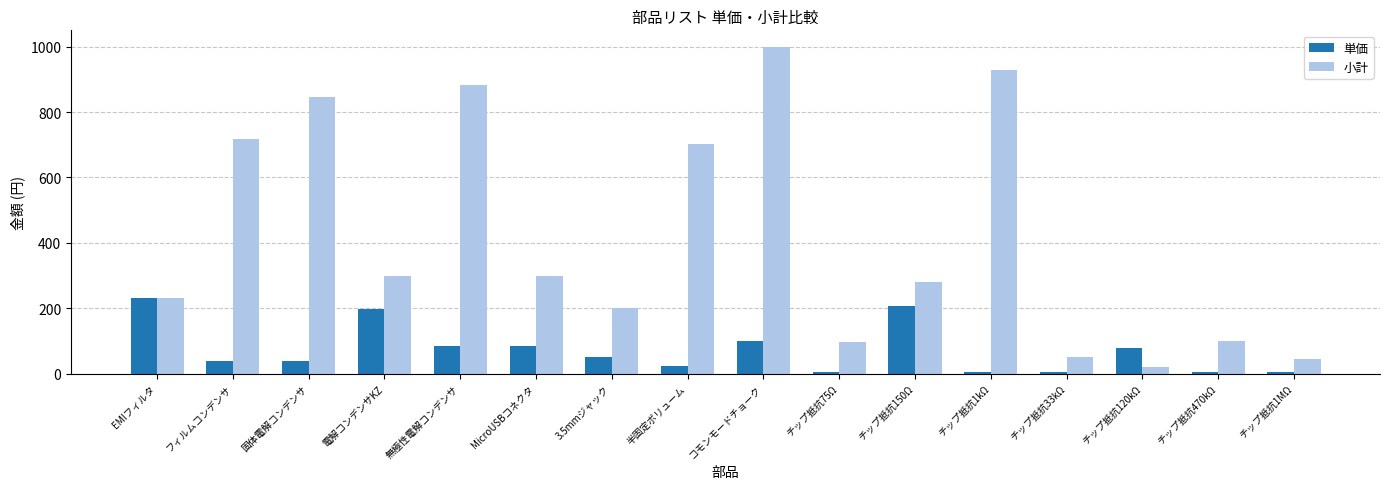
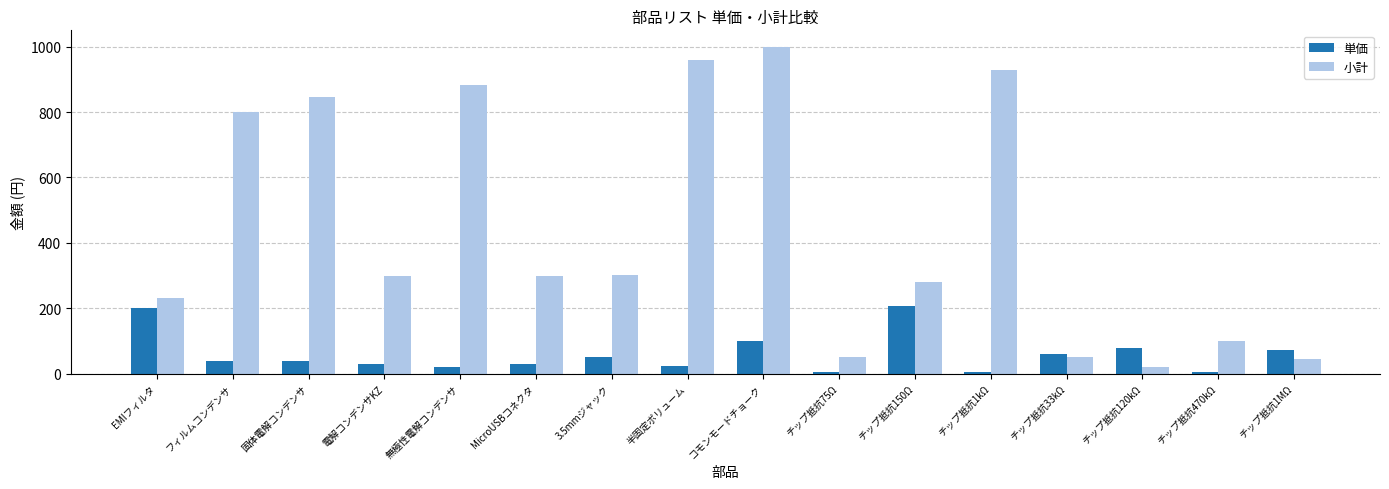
  {
    "単価": {
-     "EMIフィルタ": 230,
+     "EMIフィルタ": 200,
      "フィルムコンデンサ": 40,
      "固体電解コンデンサ": 40,
-     "電解コンデンサKZ": 200,
-     "無極性電解コンデンサ": 90,
-     "MicroUSBコネクタ": 80,
+     "電解コンデンサKZ": 30,
+     "無極性電解コンデンサ": 20,
+     "MicroUSBコネクタ": 30,
      "3.5mmジャック": 50,
      "半固定ボリューム": 30,
      "コモンモードチョーク": 100,
      "チップ抵抗150Ω": 210,
-     "チップ抵抗33kΩ": 10,
+     "チップ抵抗33kΩ": 60,
      "チップ抵抗120kΩ": 80,
-     "チップ抵抗1MΩ": 10
+     "チップ抵抗1MΩ": 70
    },
    "小計": {
      "EMIフィルタ": 230,
-     "フィルムコンデンサ": 720,
+     "フィルムコンデンサ": 800,
      "固体電解コンデンサ": 850,
      "電解コンデンサKZ": 300,
      "無極性電解コンデンサ": 880,
      "MicroUSBコネクタ": 300,
-     "3.5mmジャック": 200,
-     "半固定ボリューム": 700,
+     "3.5mmジャック": 300,
+     "半固定ボリューム": 960,
      "コモンモードチョーク": 1000,
-     "チップ抵抗75Ω": 100,
+     "チップ抵抗75Ω": 50,
      "チップ抵抗150Ω": 280,
      "チップ抵抗1kΩ": 930,
      "チップ抵抗33kΩ": 50,
      "チップ抵抗120kΩ": 20,
      "チップ抵抗470kΩ": 100,
      "チップ抵抗1MΩ": 50
    }
  }
